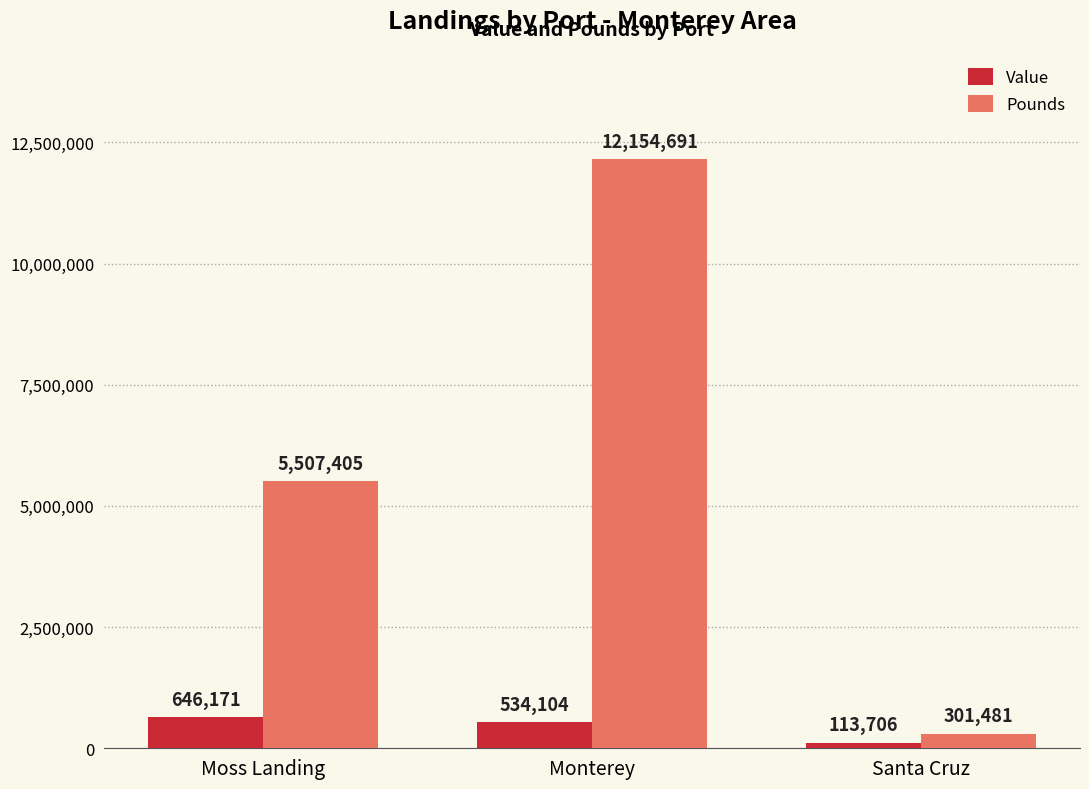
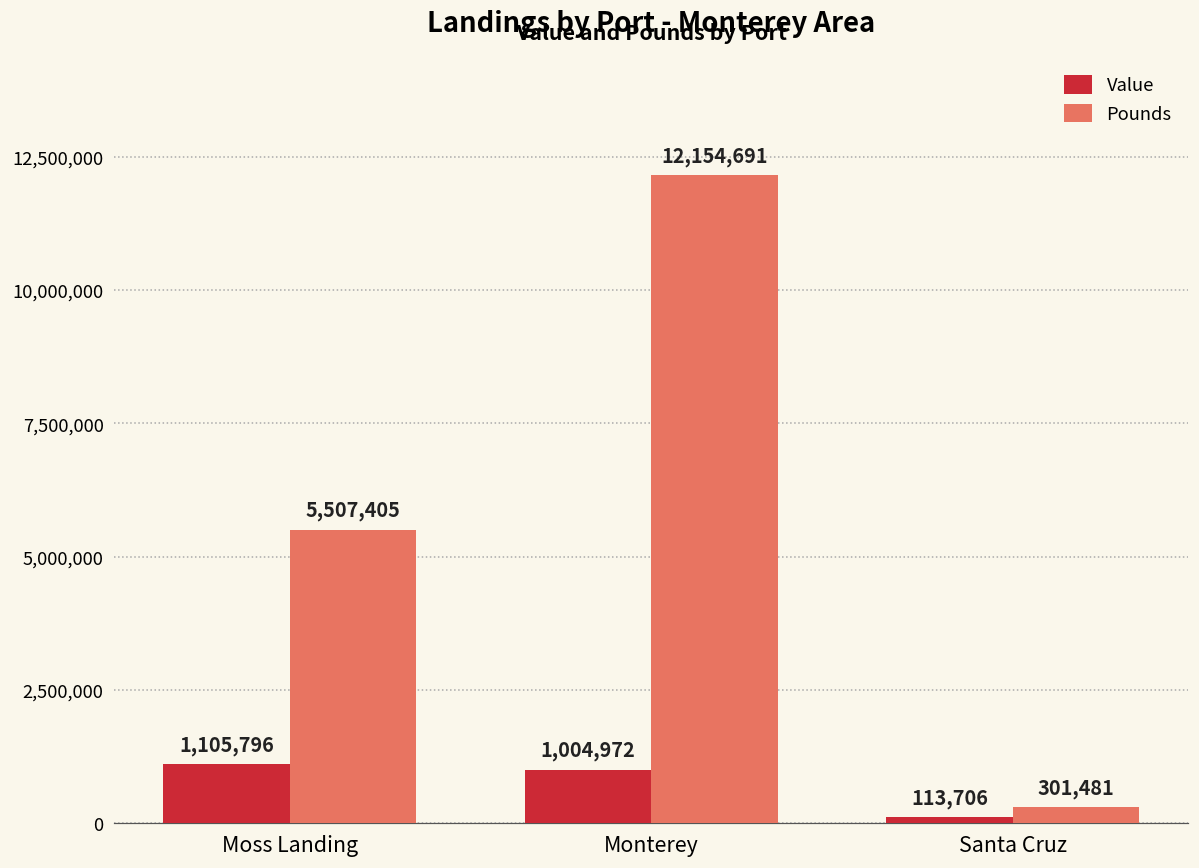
  {
    "Value": {
-     "Moss Landing": "646,171",
-     "Monterey": "534,104",
+     "Moss Landing": "1,105,796",
+     "Monterey": "1,004,972",
      "Santa Cruz": "113,706"
    },
    "Pounds": {
      "Moss Landing": "5,507,405",
      "Monterey": "12,154,691",
      "Santa Cruz": "301,481"
    }
  }
